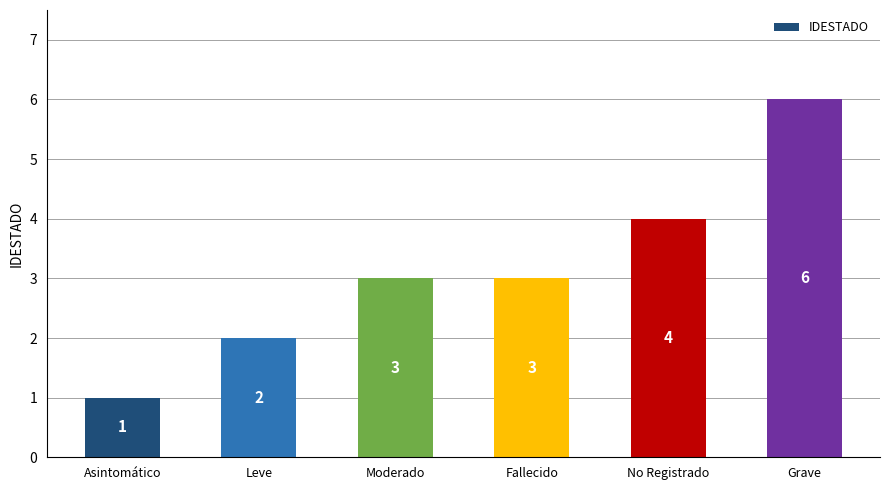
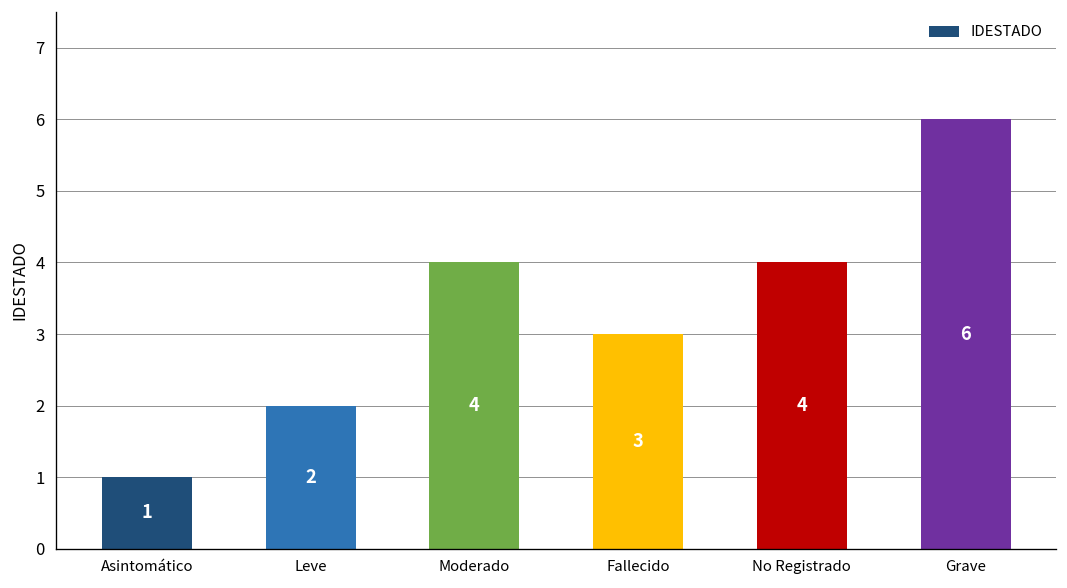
  {
    "Asintomático": 1,
    "Leve": 2,
-   "Moderado": 3,
+   "Moderado": 4,
    "Fallecido": 3,
    "No Registrado": 4,
    "Grave": 6
  }
